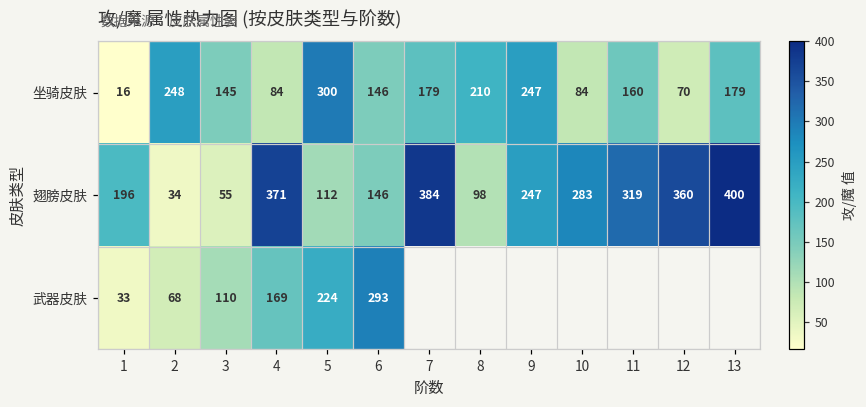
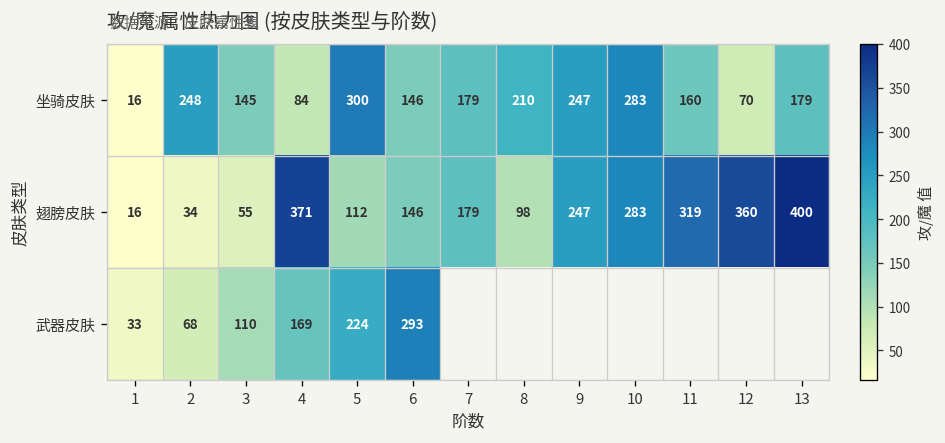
  {
    "坐骑皮肤": {
      "1": 16,
      "2": 248,
      "3": 145,
      "4": 84,
      "5": 300,
      "6": 146,
      "7": 179,
      "8": 210,
      "9": 247,
-     "10": 84,
+     "10": 283,
      "11": 160,
      "12": 70,
      "13": 179
    },
    "翅膀皮肤": {
-     "1": 196,
+     "1": 16,
      "2": 34,
      "3": 55,
      "4": 371,
      "5": 112,
      "6": 146,
-     "7": 384,
+     "7": 179,
      "8": 98,
      "9": 247,
      "10": 283,
      "11": 319,
      "12": 360,
      "13": 400
    },
    "武器皮肤": {
      "1": 33,
      "2": 68,
      "3": 110,
      "4": 169,
      "5": 224,
      "6": 293
    }
  }
